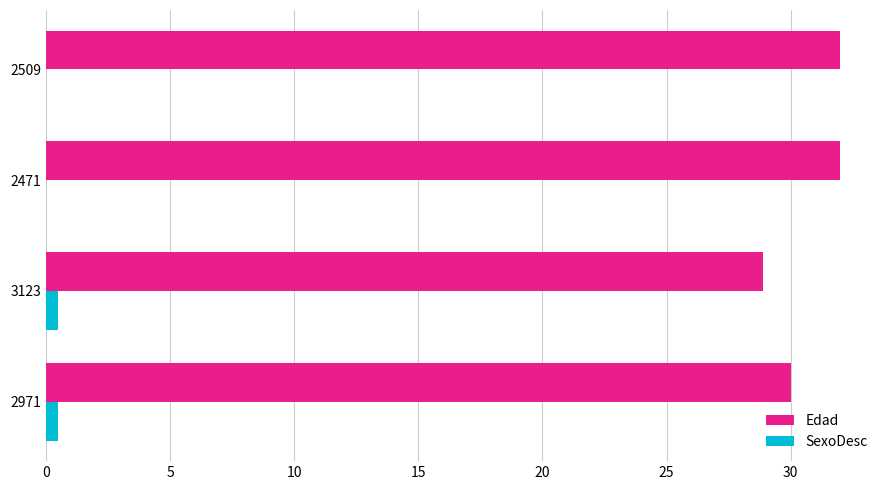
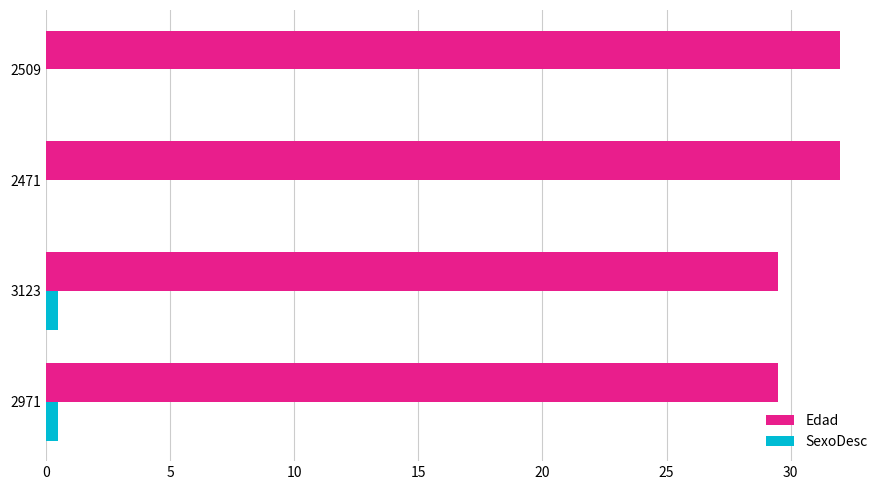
  {
    "Edad": {
      "2509": 32.0,
      "2471": 32.0,
-     "3123": 28.9,
-     "2971": 30.0
+     "3123": 29.5,
+     "2971": 29.5
    },
    "SexoDesc": {
      "2509": 0.0,
      "2471": 0.0,
      "3123": 0.5,
      "2971": 0.5
    }
  }
